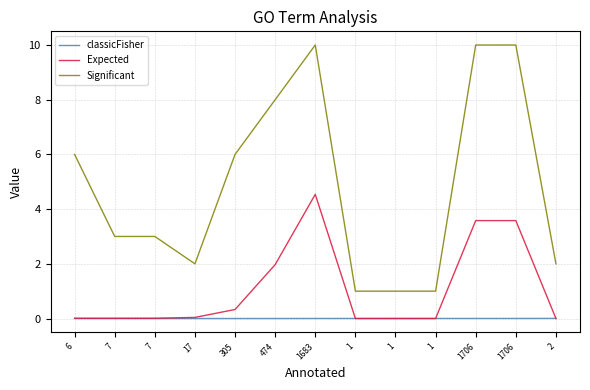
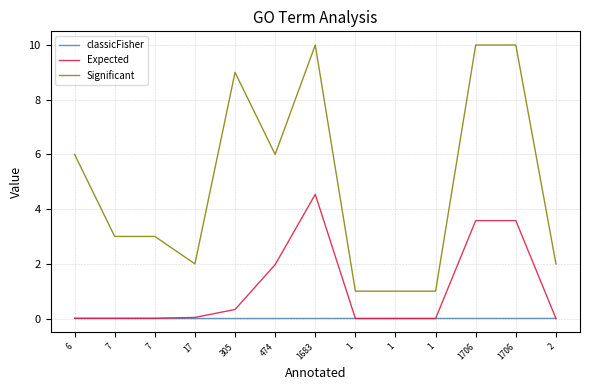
  {
    "classicFisher": {
      "305": 0,
      "474": 0,
      "1683": 0
    },
    "Expected": {
      "305": 0.3,
      "474": 2,
      "1683": 4.5
    },
    "Significant": {
      "6": 6,
      "17": 2,
-     "305": 6,
-     "474": 8,
+     "305": 9,
+     "474": 6,
      "1683": 10,
      "2": 2
    }
  }
